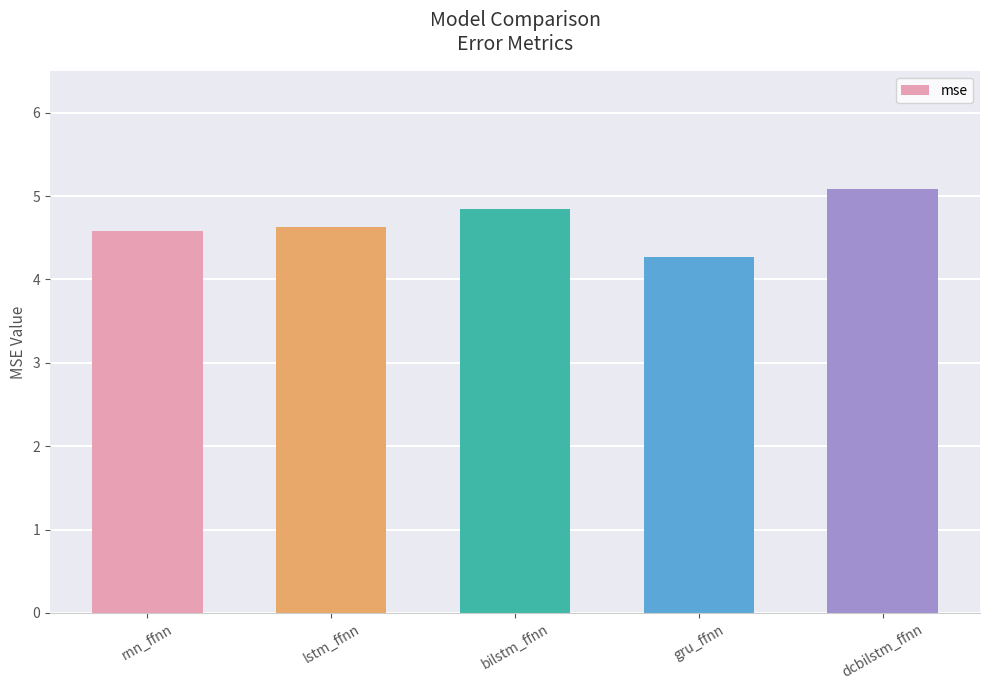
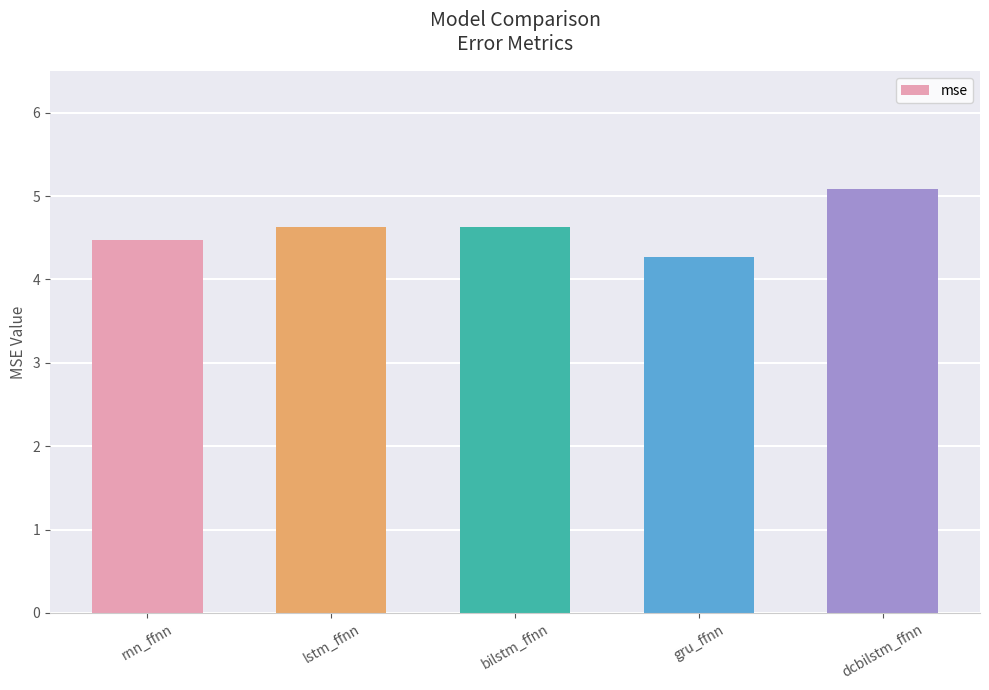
  {
-   "rnn_ffnn": 4.6,
+   "rnn_ffnn": 4.5,
    "lstm_ffnn": 4.6,
-   "bilstm_ffnn": 4.8,
+   "bilstm_ffnn": 4.6,
    "gru_ffnn": 4.3,
    "dcbilstm_ffnn": 5.1
  }
